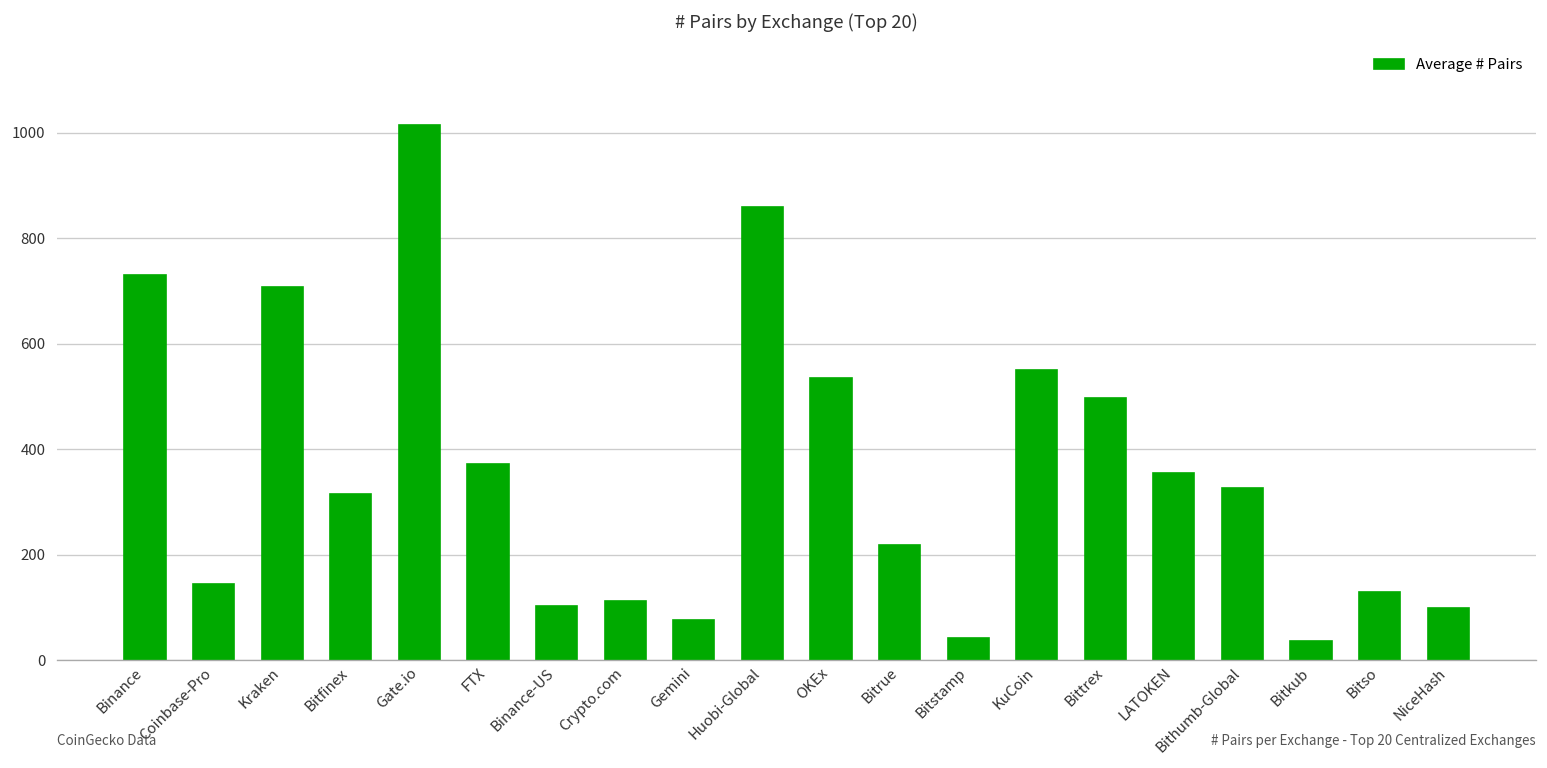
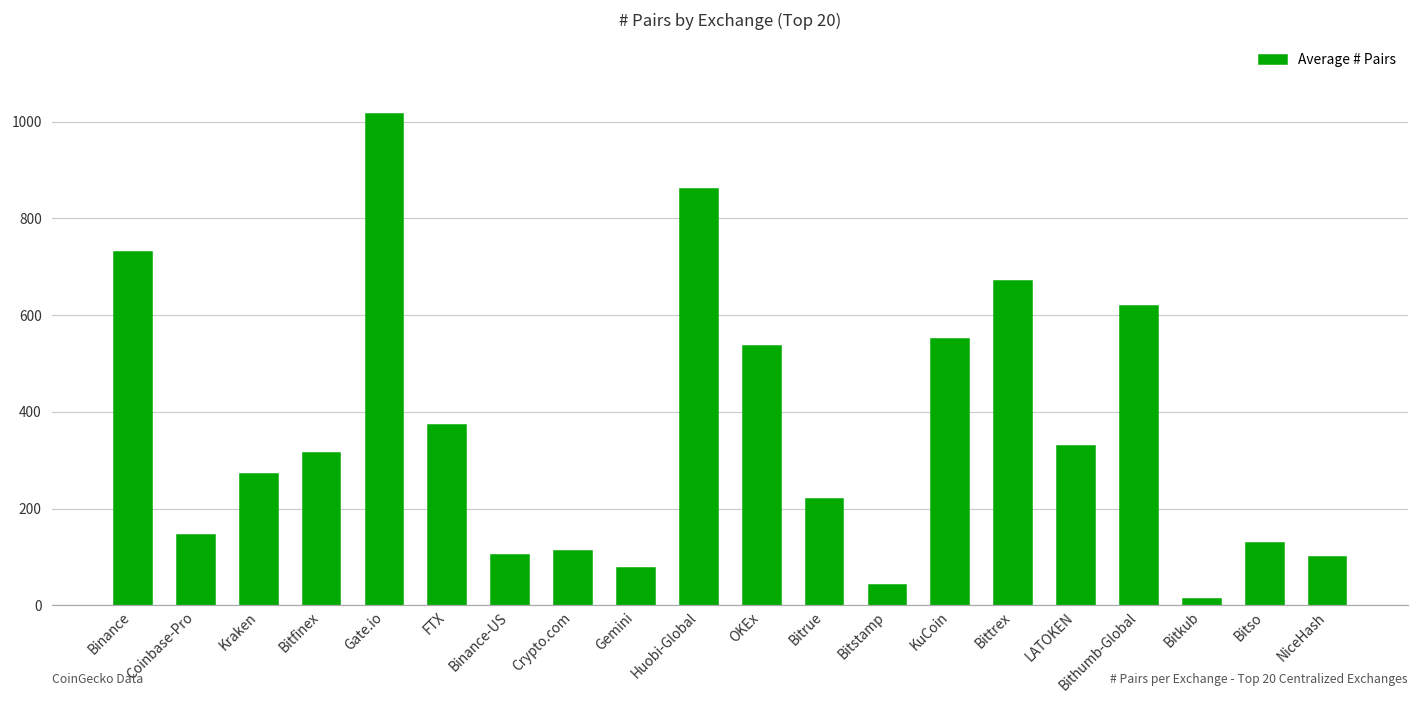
  {
    "Binance": 730,
    "Coinbase-Pro": 150,
-   "Kraken": 710,
+   "Kraken": 270,
    "Bitfinex": 320,
    "Gate.io": 1020,
    "FTX": 370,
    "Binance-US": 100,
    "Crypto.com": 110,
    "Gemini": 80,
    "Huobi-Global": 860,
    "OKEx": 540,
    "Bitrue": 220,
    "Bitstamp": 40,
    "KuCoin": 550,
-   "Bittrex": 500,
-   "LATOKEN": 360,
-   "Bithumb-Global": 330,
-   "Bitkub": 40,
+   "Bittrex": 670,
+   "LATOKEN": 330,
+   "Bithumb-Global": 620,
+   "Bitkub": 10,
    "Bitso": 130,
    "NiceHash": 100
  }
